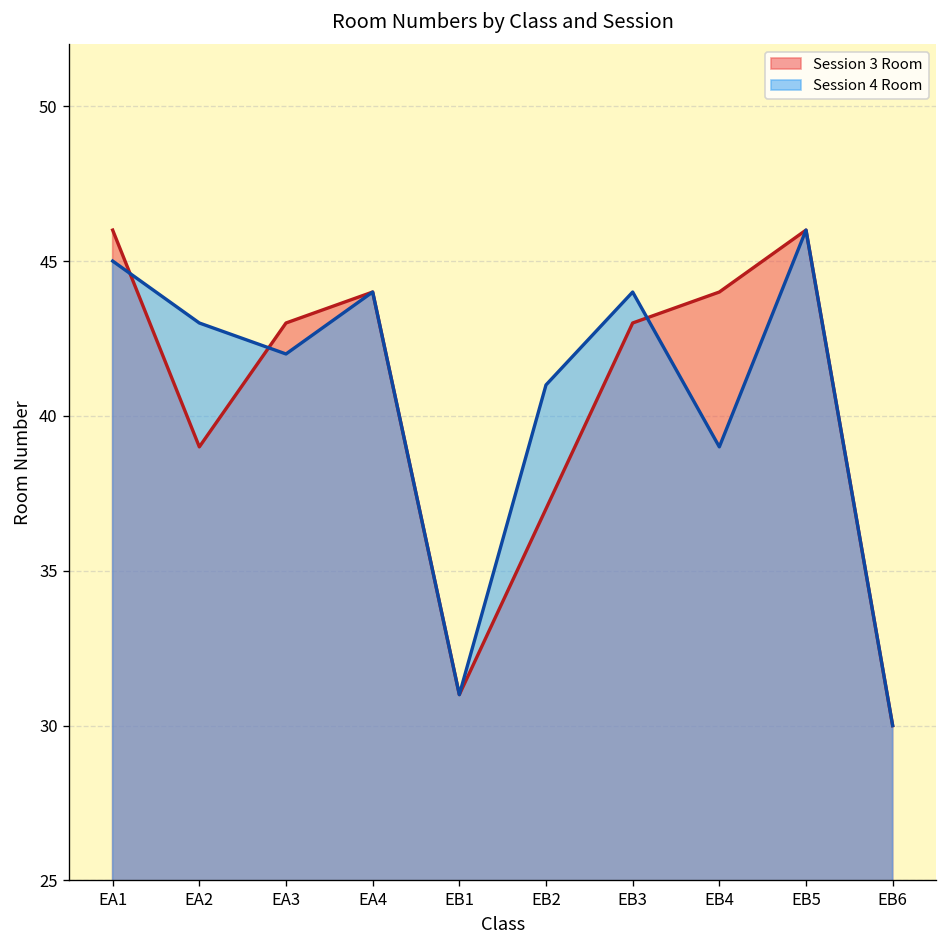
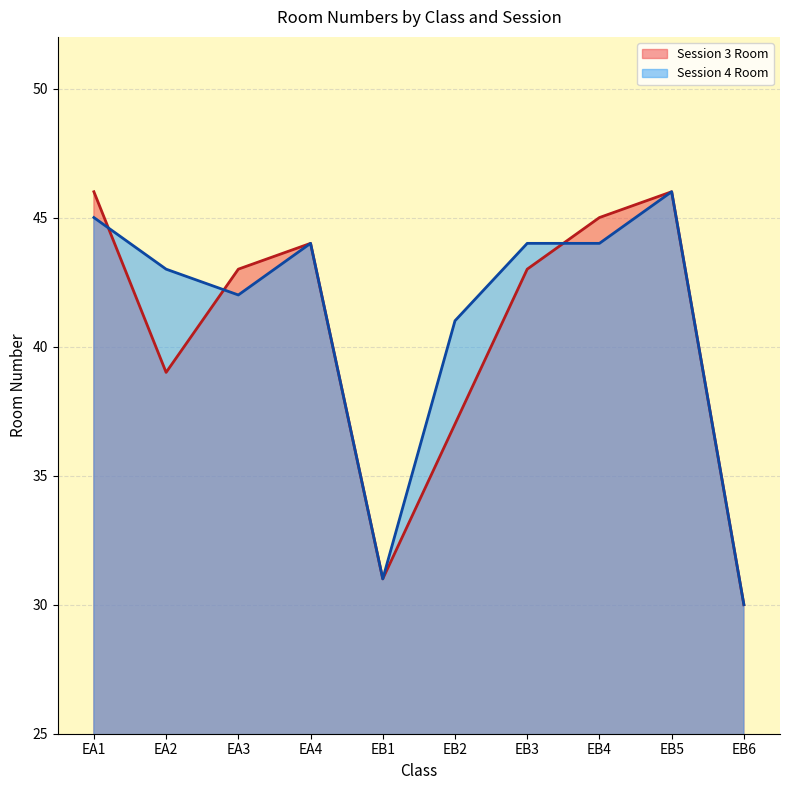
  {
    "Session 3 Room": {
      "EA1": 46,
      "EA2": 39,
      "EA3": 43,
      "EB2": 37,
      "EB3": 43,
-     "EB4": 44
+     "EB4": 45
    },
    "Session 4 Room": {
      "EA1": 45,
      "EA2": 43,
      "EA3": 42,
      "EB2": 41,
      "EB3": 44,
-     "EB4": 39
+     "EB4": 44
    }
  }
